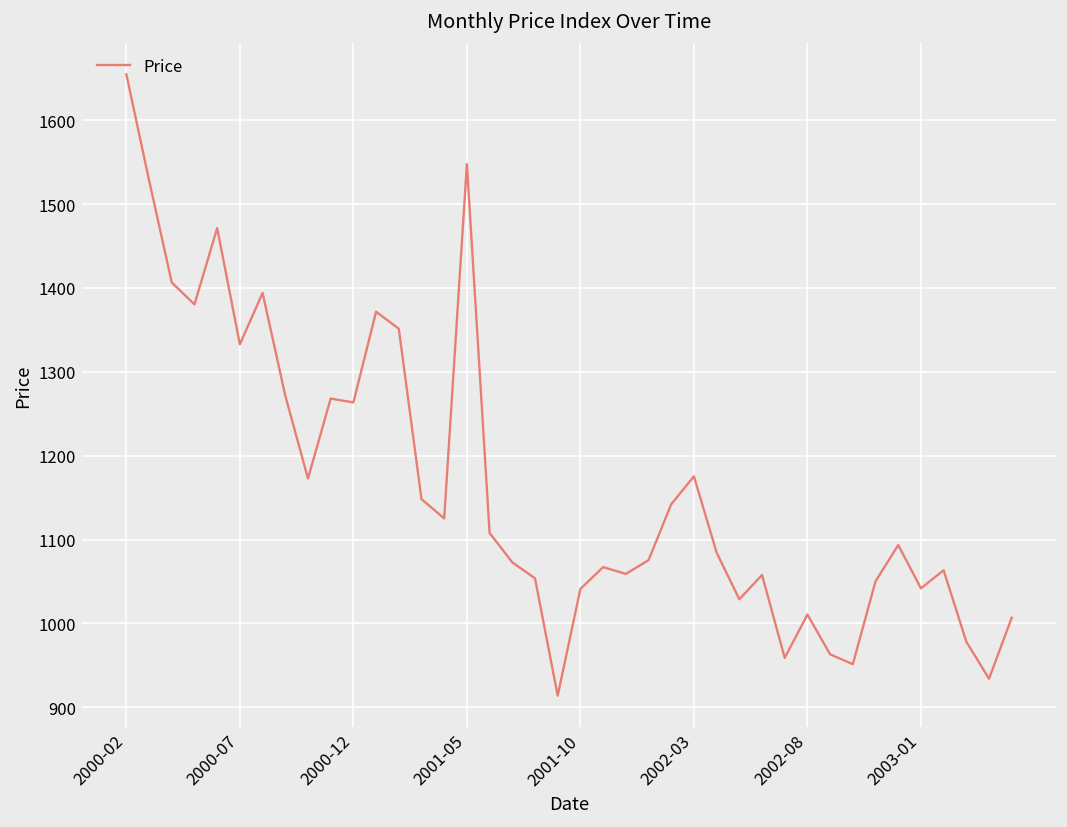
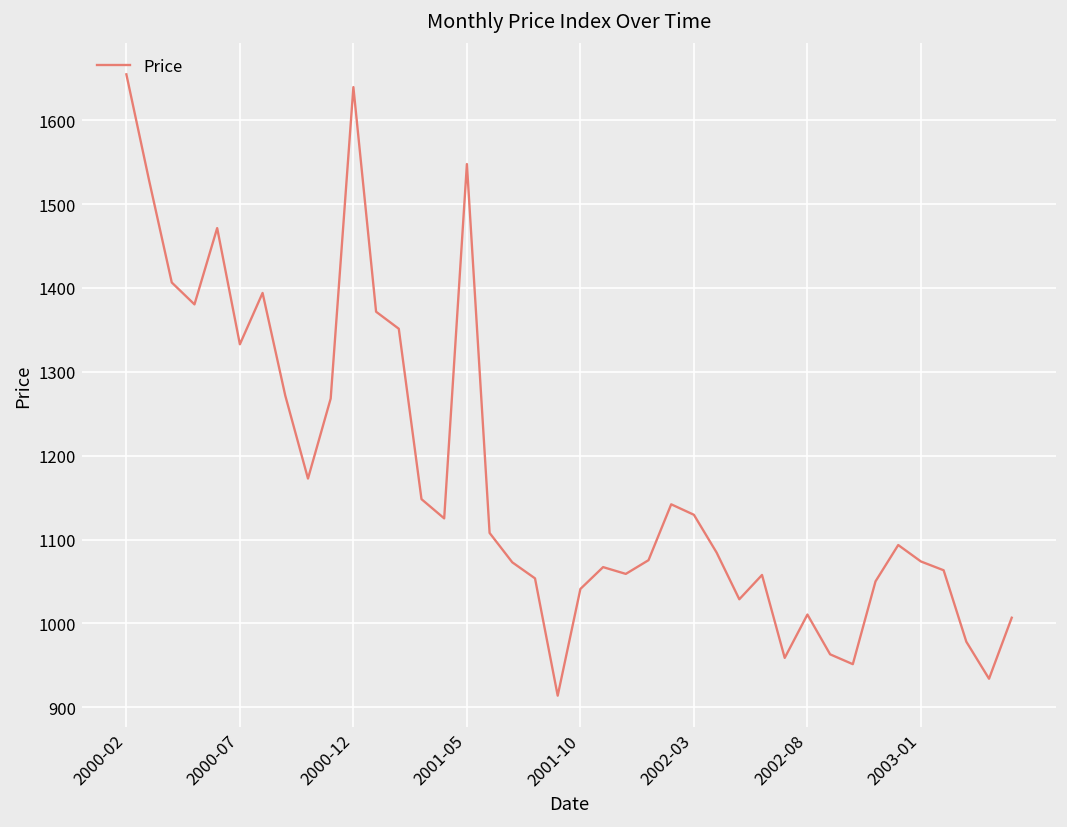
  {
    "2000-02": 1650,
    "2000-07": 1330,
-   "2000-12": 1260,
+   "2000-12": 1640,
    "2001-05": 1550,
    "2001-10": 1040,
-   "2002-03": 1180,
+   "2002-03": 1130,
    "2002-08": 1010,
-   "2003-01": 1040
+   "2003-01": 1070
  }
